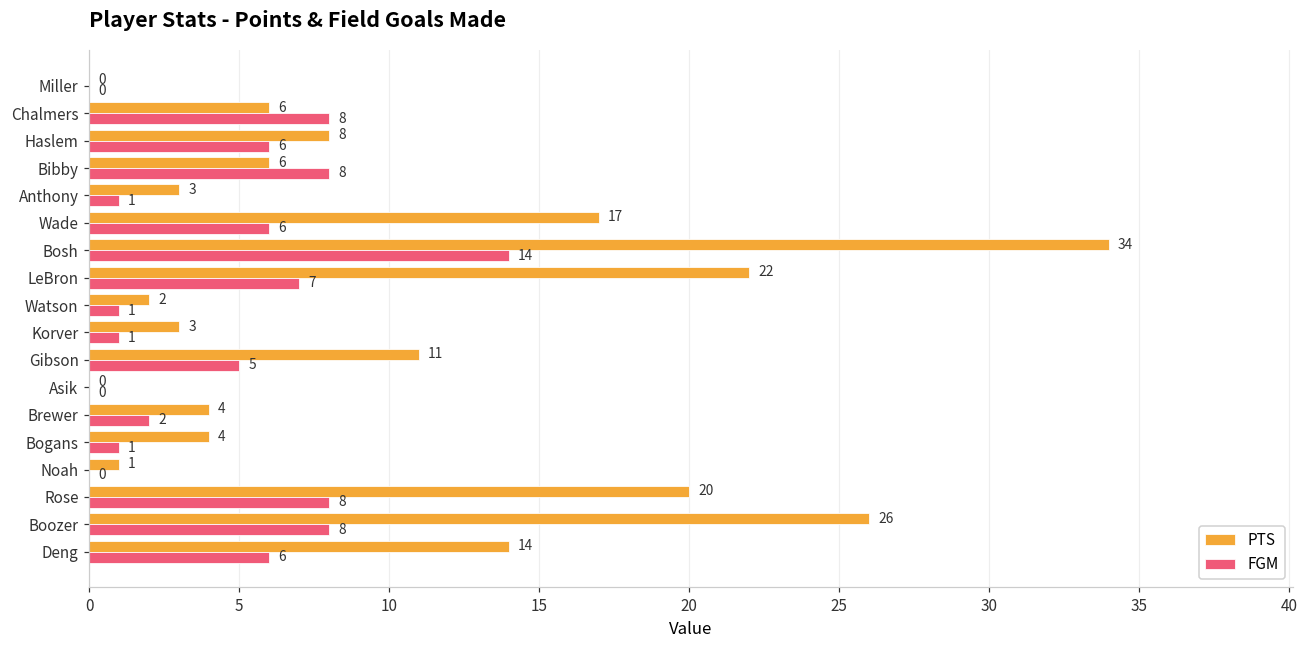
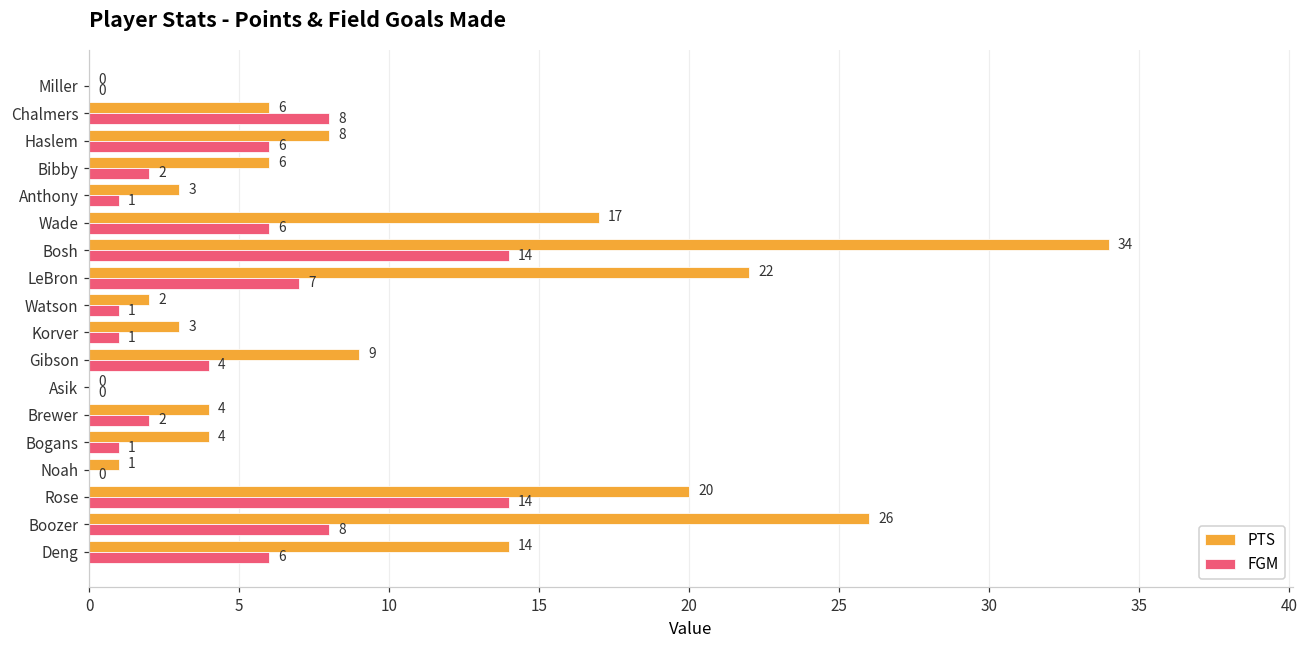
  {
    "PTS": {
      "Chalmers": 6,
      "Haslem": 8,
      "Bibby": 6,
      "Anthony": 3,
      "Wade": 17,
      "Bosh": 34,
      "LeBron": 22,
      "Watson": 2,
      "Korver": 3,
-     "Gibson": 11,
+     "Gibson": 9,
      "Brewer": 4,
      "Bogans": 4,
      "Noah": 1,
      "Rose": 20,
      "Boozer": 26,
      "Deng": 14
    },
    "FGM": {
      "Chalmers": 8,
      "Haslem": 6,
-     "Bibby": 8,
+     "Bibby": 2,
      "Anthony": 1,
      "Wade": 6,
      "Bosh": 14,
      "LeBron": 7,
      "Watson": 1,
      "Korver": 1,
-     "Gibson": 5,
+     "Gibson": 4,
      "Brewer": 2,
      "Bogans": 1,
      "Noah": 0,
-     "Rose": 8,
+     "Rose": 14,
      "Boozer": 8,
      "Deng": 6
    }
  }
